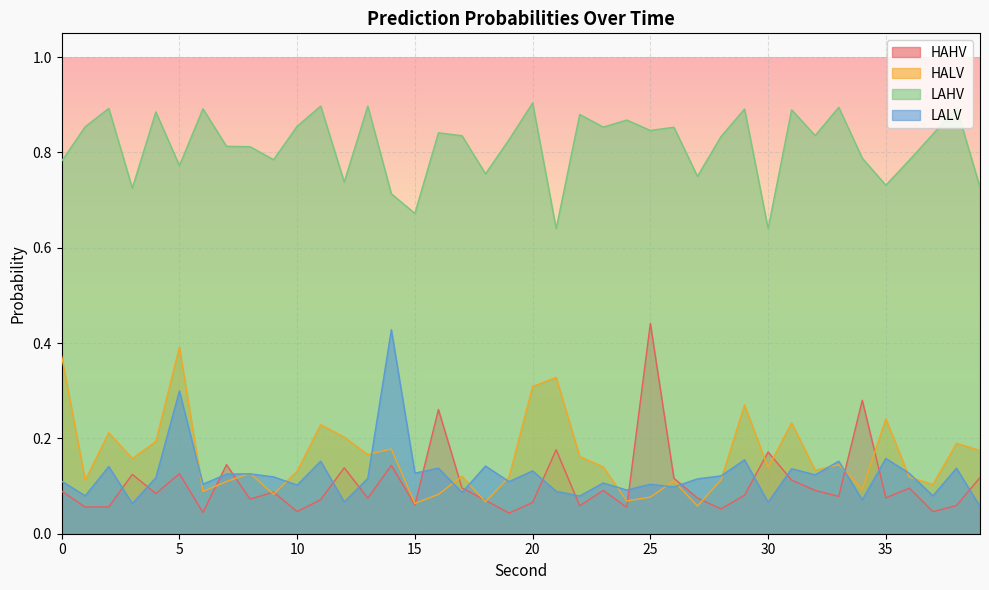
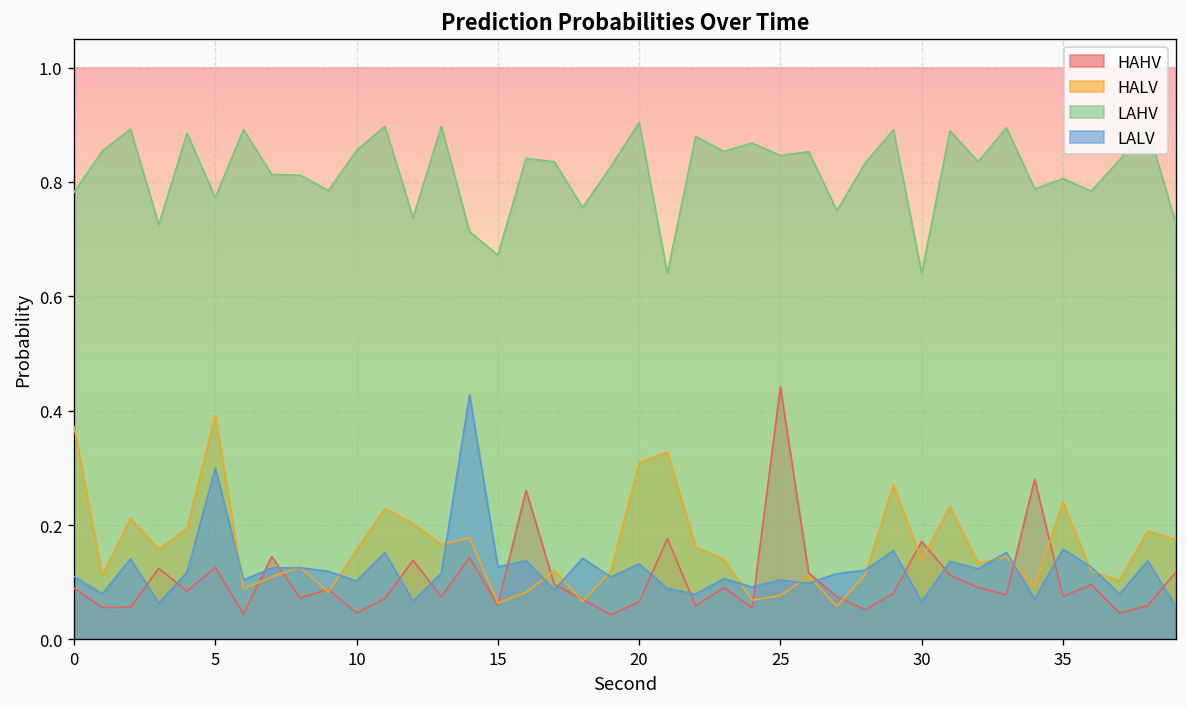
  {
    "HAHV": {
      "0": 0.09,
      "5": 0.13,
      "10": 0.05,
      "20": 0.07,
      "25": 0.44,
      "30": 0.17,
      "35": 0.08
    },
    "HALV": {
      "0": 0.37,
      "5": 0.39,
-     "10": 0.13,
+     "10": 0.16,
      "20": 0.31,
      "25": 0.08,
      "30": 0.14,
      "35": 0.24
    },
    "LAHV": {
      "0": 0.78,
      "5": 0.77,
      "10": 0.86,
      "15": 0.67,
      "20": 0.90,
      "25": 0.85,
      "30": 0.64,
-     "35": 0.73
+     "35": 0.81
    },
    "LALV": {
      "0": 0.11,
      "5": 0.30,
      "10": 0.10,
      "15": 0.13,
      "20": 0.13,
      "25": 0.10,
      "30": 0.07,
      "35": 0.16
    }
  }
